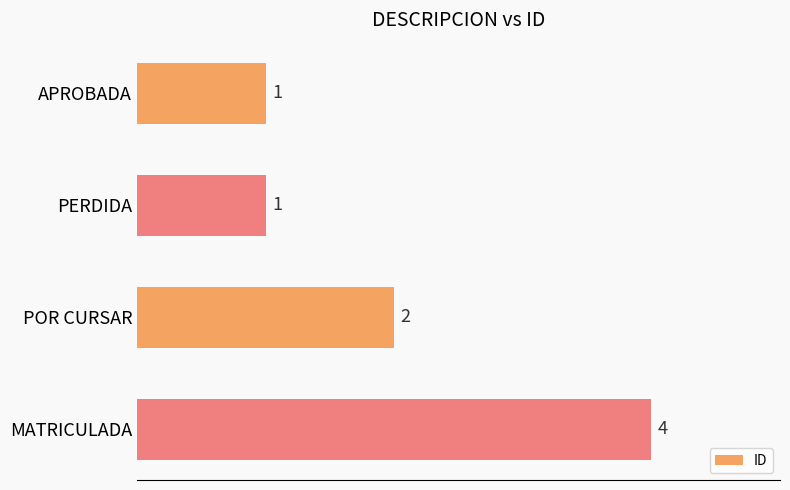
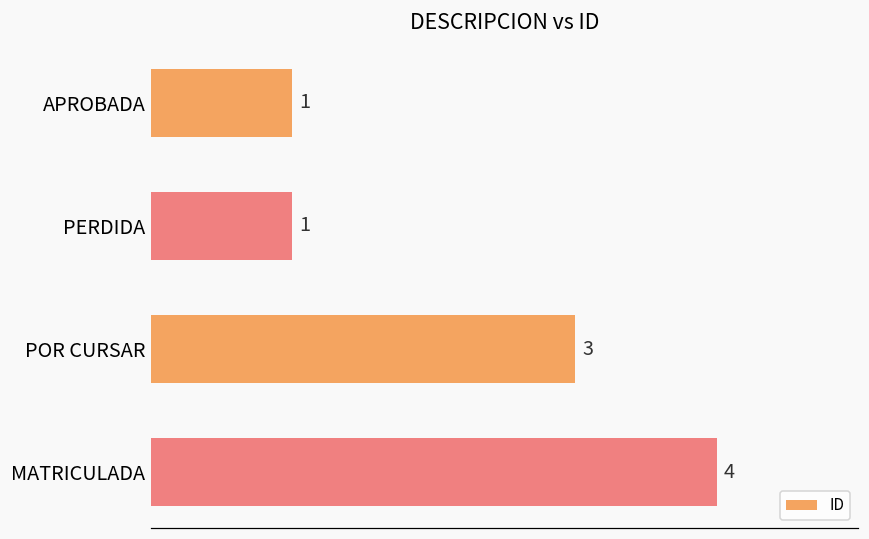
  {
    "APROBADA": 1,
    "PERDIDA": 1,
-   "POR CURSAR": 2,
+   "POR CURSAR": 3,
    "MATRICULADA": 4
  }
